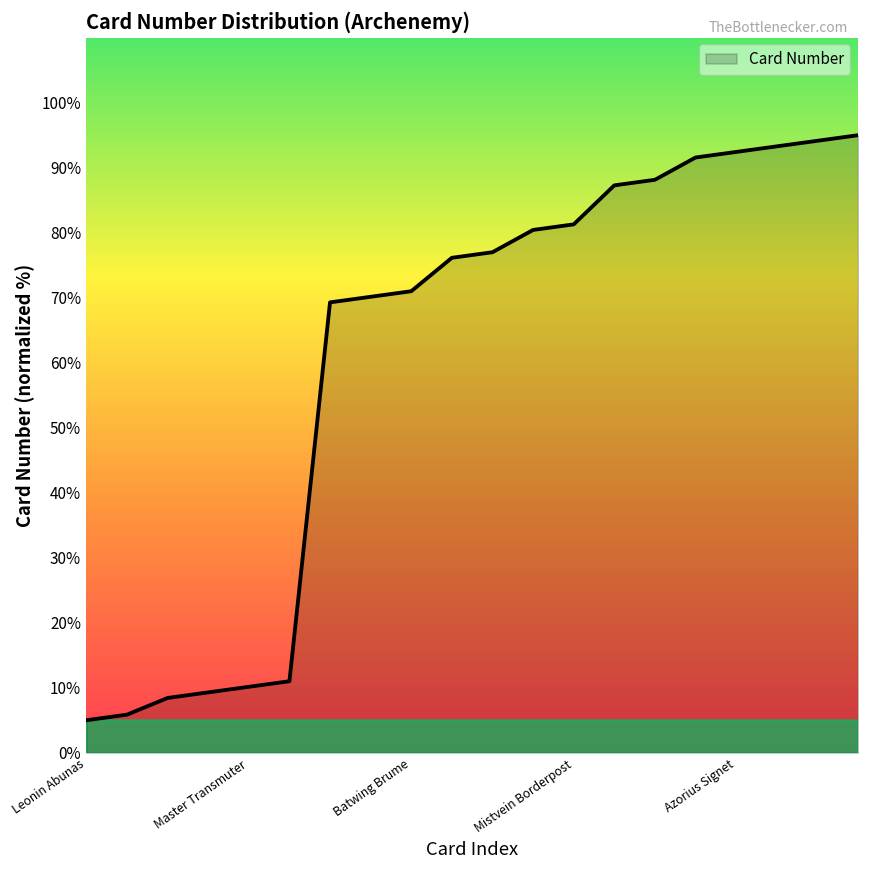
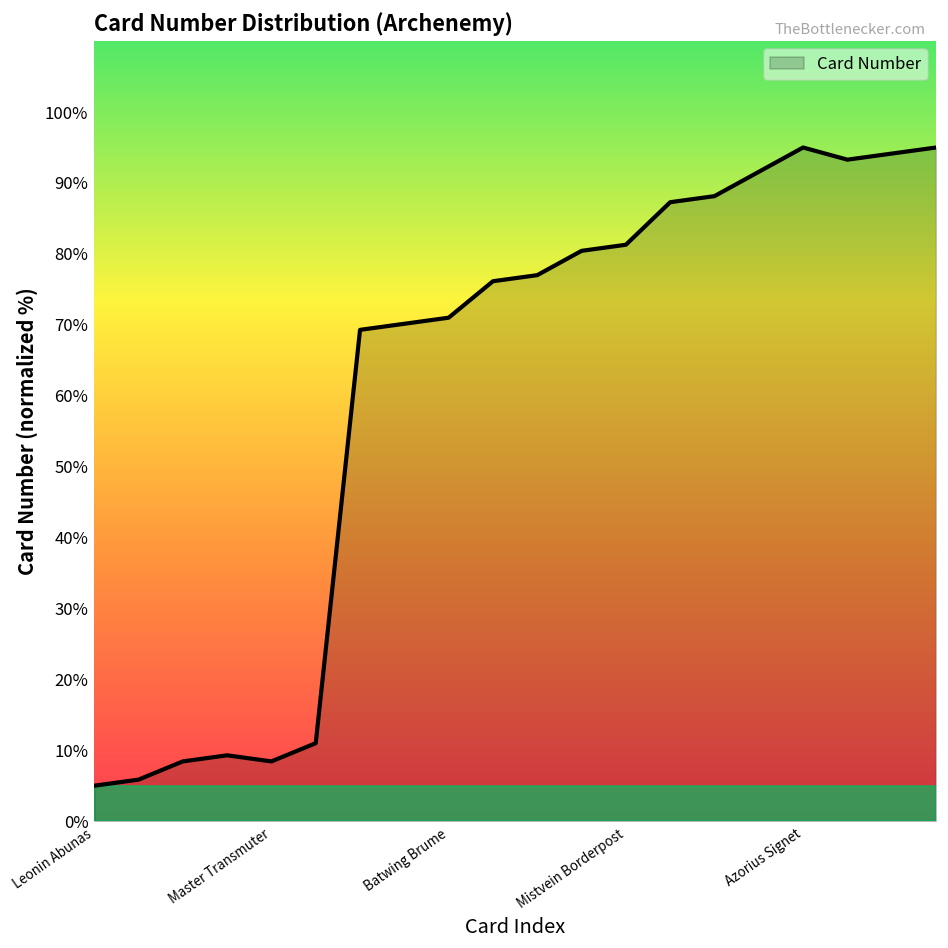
  {
-   "Master Transmuter": "10%",
+   "Master Transmuter": "8%",
    "Batwing Brume": "71%",
    "Mistvein Borderpost": "81%",
-   "Azorius Signet": "92%"
+   "Azorius Signet": "95%"
  }
